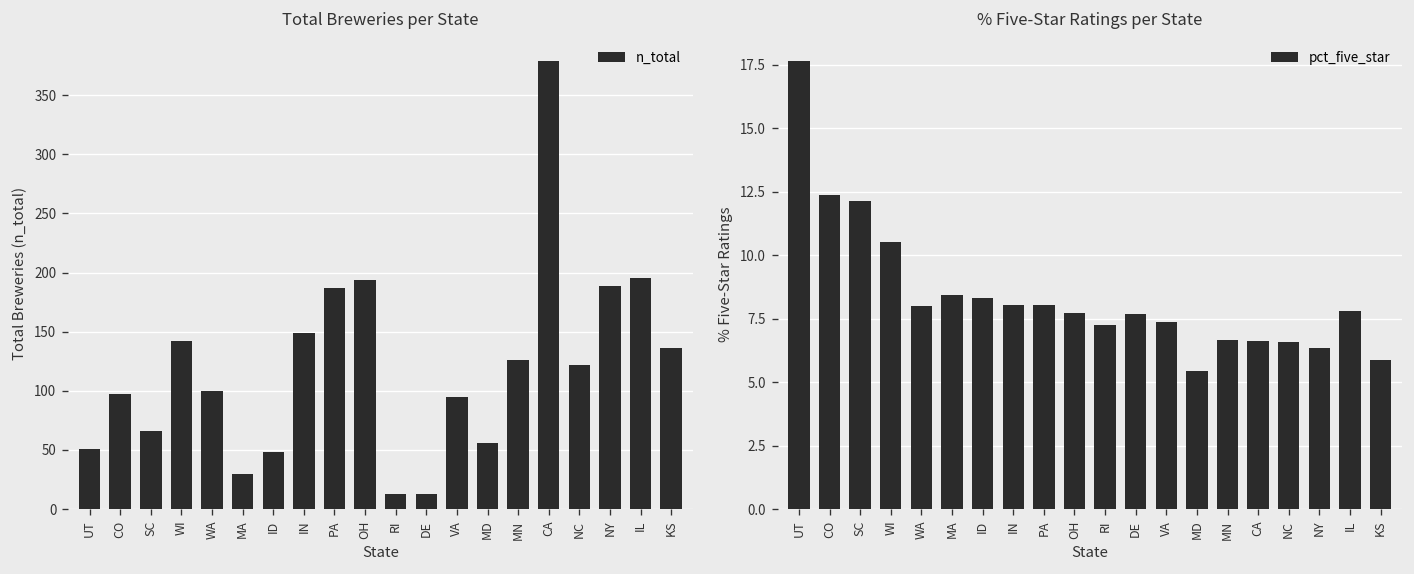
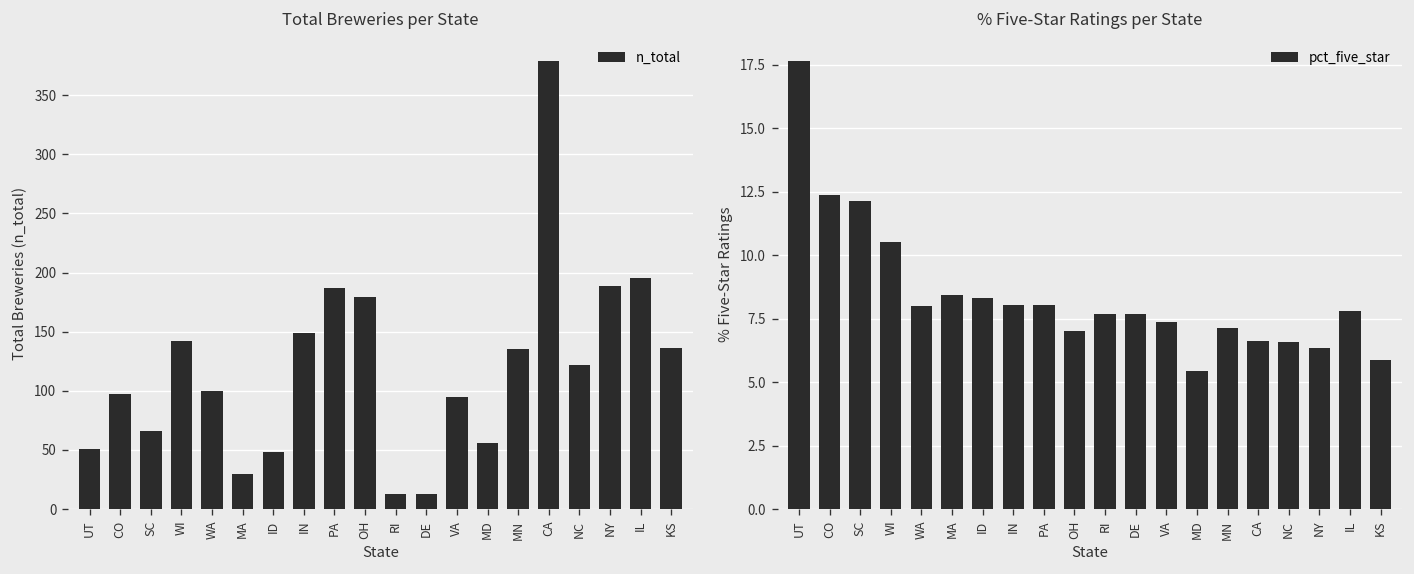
  {
    "Total Breweries per State": {
      "UT": 50,
      "CO": 100,
      "SC": 70,
      "WI": 140,
      "WA": 100,
      "MA": 30,
      "ID": 50,
      "IN": 150,
      "PA": 190,
-     "OH": 190,
+     "OH": 180,
      "RI": 10,
      "DE": 10,
      "VA": 100,
      "MD": 60,
-     "MN": 130,
+     "MN": 140,
      "CA": 380,
      "NC": 120,
      "NY": 190,
      "IL": 200,
      "KS": 140
    },
    "% Five-Star Ratings per State": {
      "UT": 17.7,
      "CO": 12.4,
      "SC": 12.1,
      "WI": 10.5,
      "WA": 8.0,
      "MA": 8.4,
      "ID": 8.3,
      "IN": 8.1,
      "PA": 8.0,
-     "OH": 7.7,
-     "RI": 7.3,
+     "OH": 7.0,
+     "RI": 7.7,
      "DE": 7.7,
      "VA": 7.4,
      "MD": 5.4,
-     "MN": 6.7,
+     "MN": 7.1,
      "CA": 6.6,
      "NC": 6.6,
      "NY": 6.4,
      "IL": 7.8,
      "KS": 5.9
    }
  }
